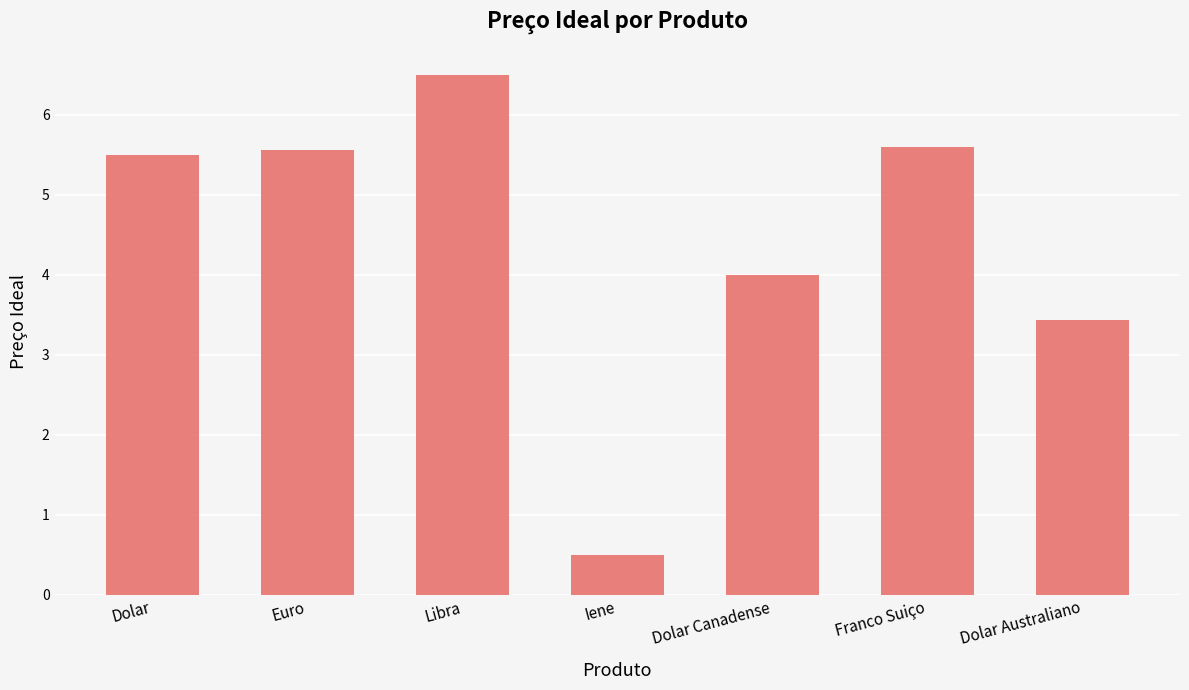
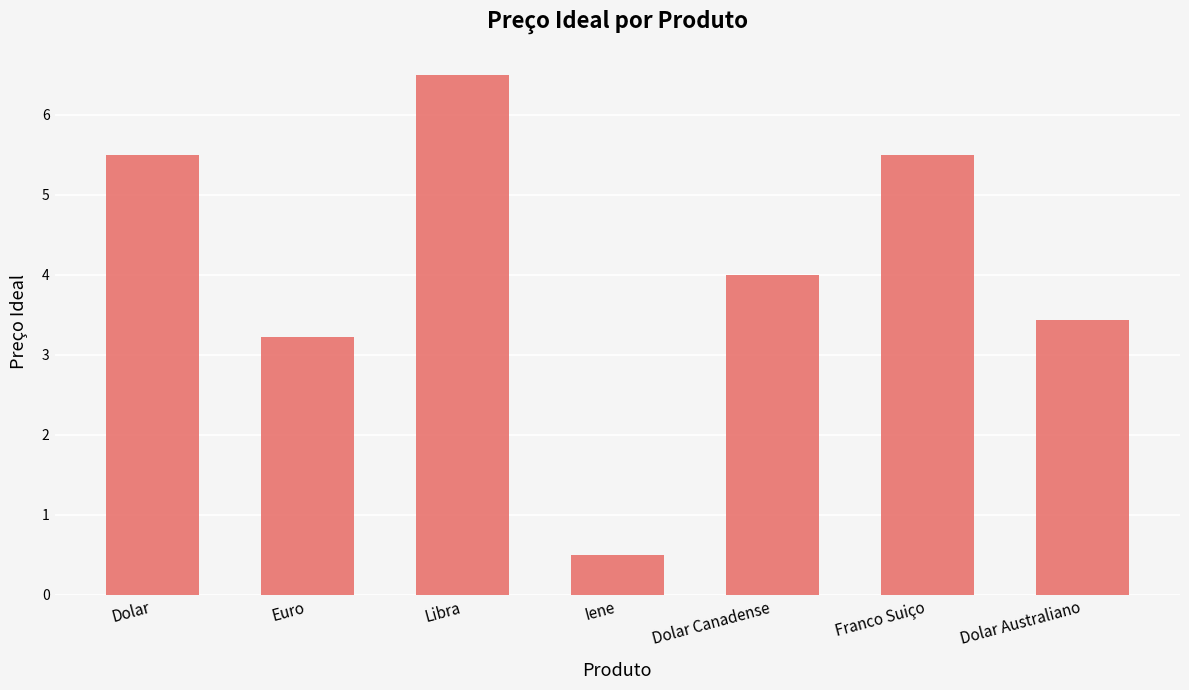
  {
    "Dolar": 5.5,
-   "Euro": 5.6,
+   "Euro": 3.2,
    "Libra": 6.5,
    "Iene": 0.5,
    "Dolar Canadense": 4.0,
-   "Franco Suiço": 5.6,
+   "Franco Suiço": 5.5,
    "Dolar Australiano": 3.4
  }
